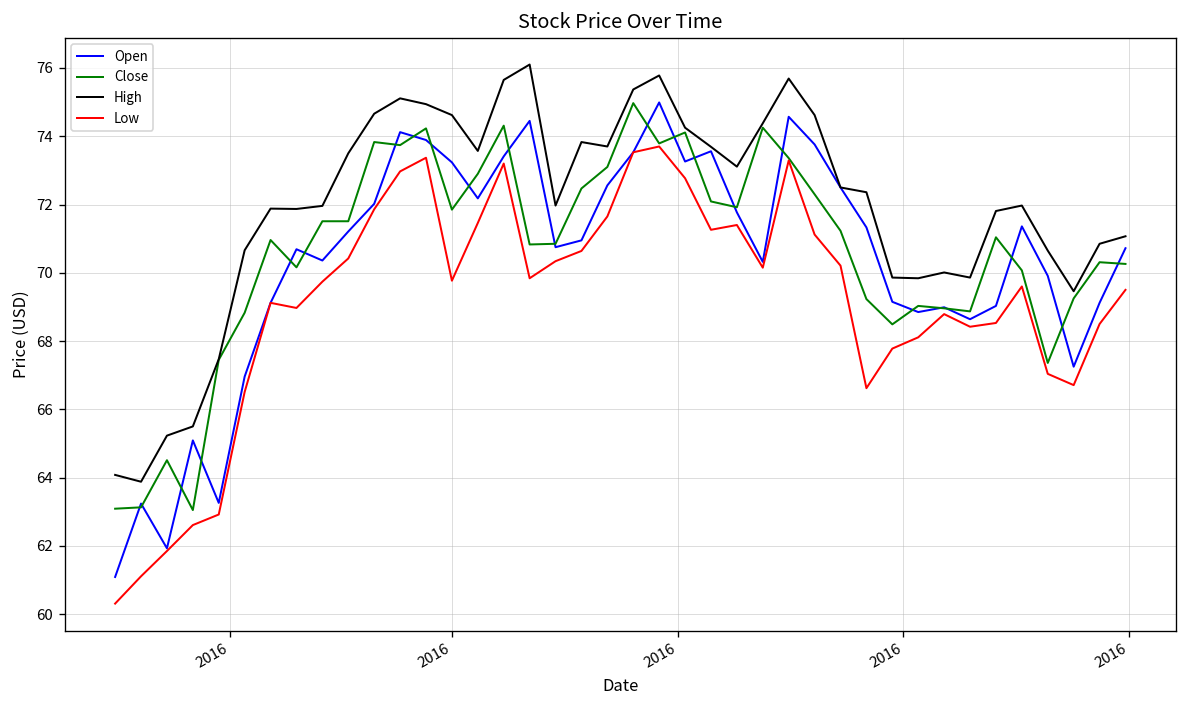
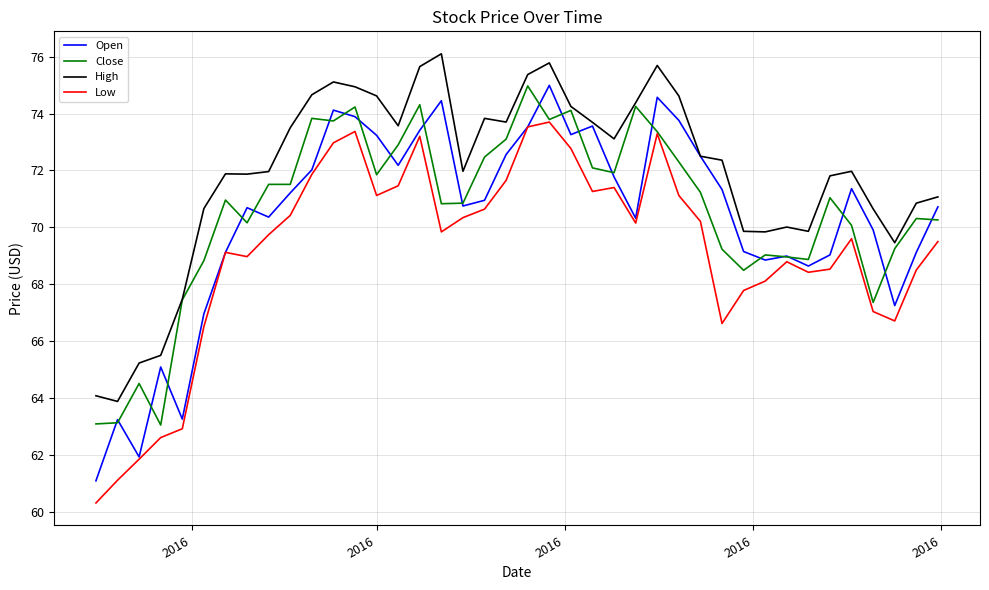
  {
    "Open": {
      "2016": 73.2
    },
    "Close": {
      "2016": 71.8
    },
    "High": {
      "2016": 74.6
    },
    "Low": {
-     "2016": 69.8
+     "2016": 71.1
    }
  }
